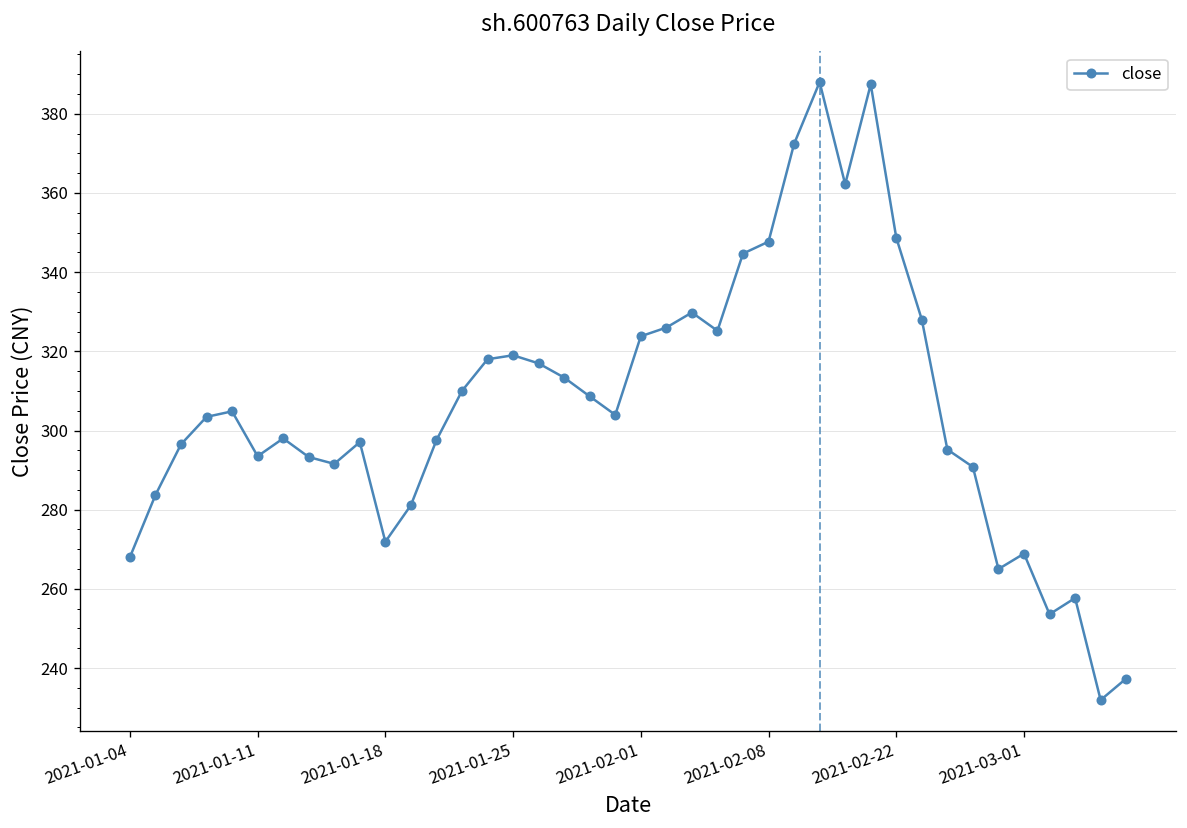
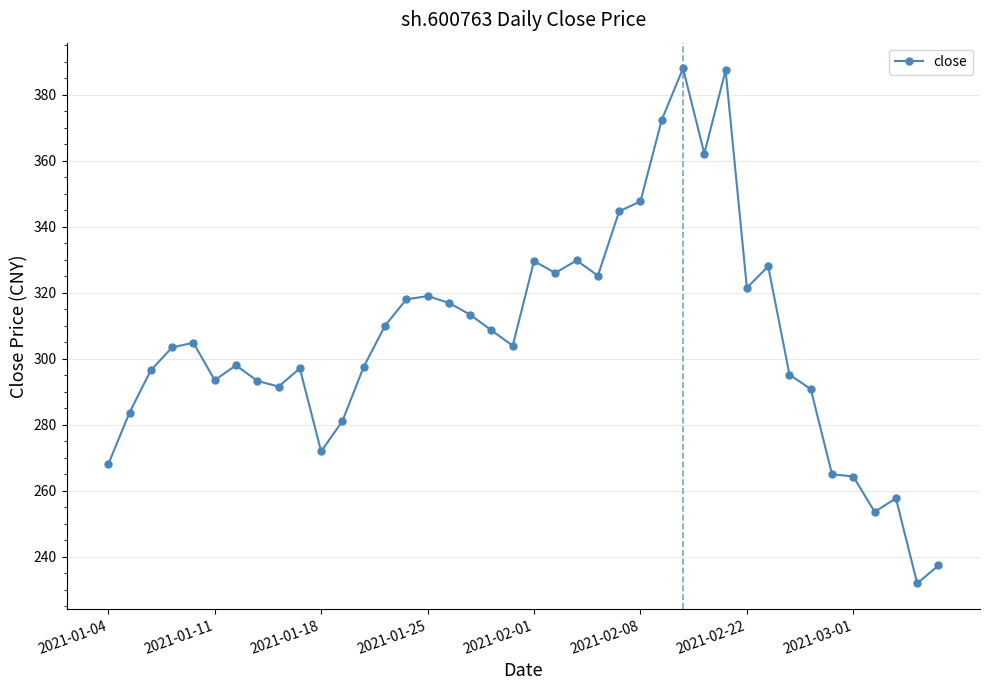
  {
    "2021-01-04": 268,
    "2021-01-11": 294,
    "2021-01-18": 272,
    "2021-01-25": 319,
-   "2021-02-01": 324,
+   "2021-02-01": 330,
    "2021-02-08": 348,
-   "2021-02-22": 349,
-   "2021-03-01": 269
+   "2021-02-22": 322,
+   "2021-03-01": 264
  }
